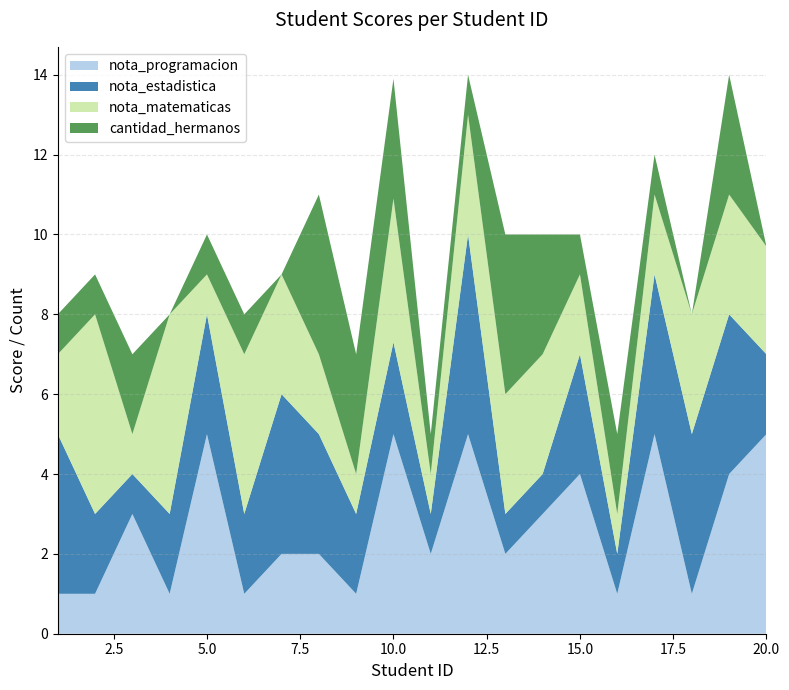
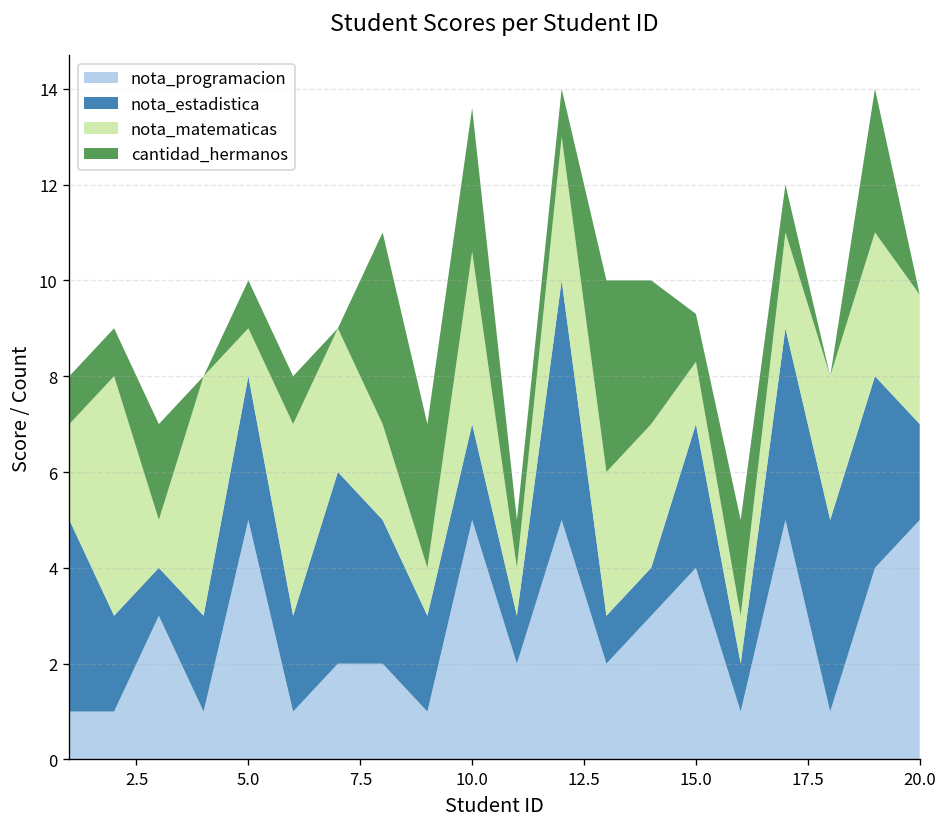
  {
    "nota_programacion": {
      "5.0": 5.0,
      "10.0": 5.0,
      "15.0": 4.0,
      "20.0": 5.0
    },
    "nota_estadistica": {
-     "10.0": 2.3
+     "10.0": 2.0
    },
    "nota_matematicas": {
      "5.0": 1.0,
      "10.0": 3.6,
-     "15.0": 2.0
+     "15.0": 1.3
    },
    "cantidad_hermanos": {
      "5.0": 1.0,
      "10.0": 3.0,
      "15.0": 1.0
    }
  }
